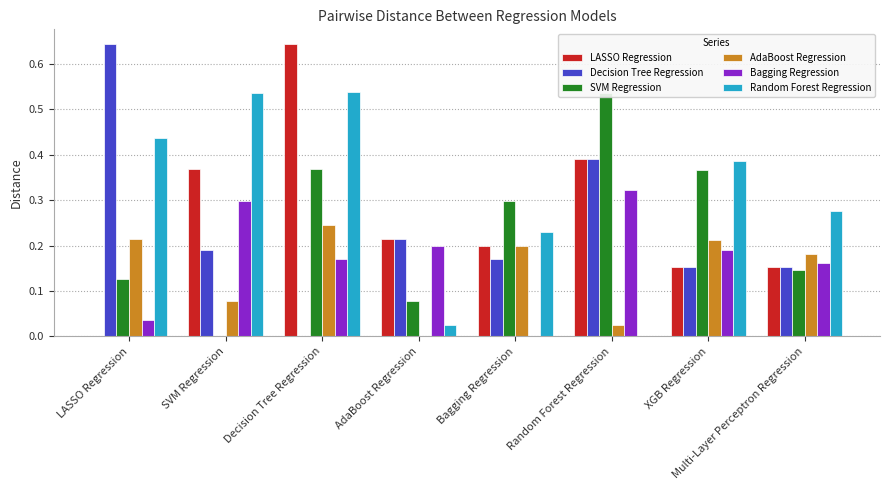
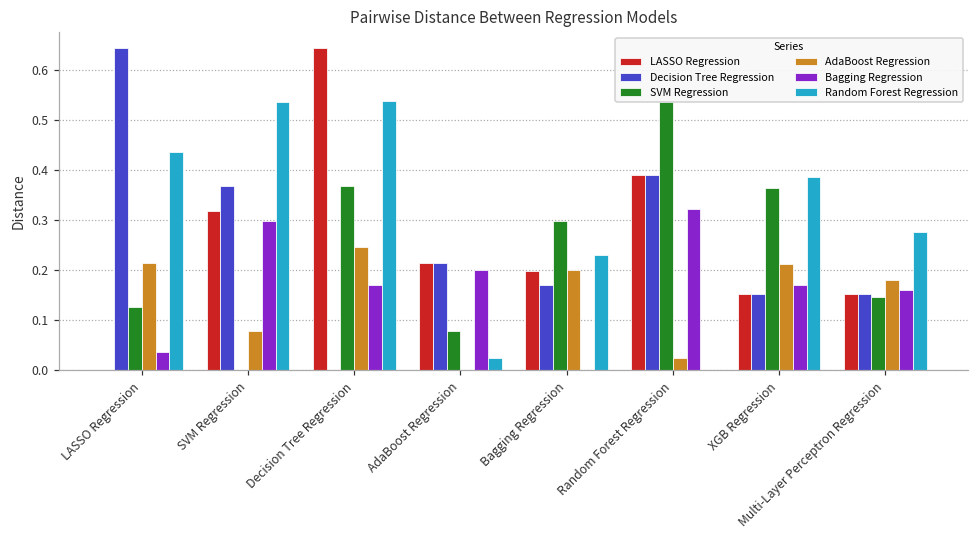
  {
    "LASSO Regression": {
      "LASSO Regression": 0.00,
-     "SVM Regression": 0.37,
+     "SVM Regression": 0.32,
      "Decision Tree Regression": 0.64,
      "AdaBoost Regression": 0.21,
      "Bagging Regression": 0.20,
      "Random Forest Regression": 0.39,
      "XGB Regression": 0.15,
      "Multi-Layer Perceptron Regression": 0.15
    },
    "Decision Tree Regression": {
      "LASSO Regression": 0.64,
-     "SVM Regression": 0.19,
+     "SVM Regression": 0.37,
      "Decision Tree Regression": 0.00,
      "AdaBoost Regression": 0.21,
      "Bagging Regression": 0.17,
      "Random Forest Regression": 0.39,
      "XGB Regression": 0.15,
      "Multi-Layer Perceptron Regression": 0.15
    },
    "SVM Regression": {
      "LASSO Regression": 0.13,
      "SVM Regression": 0.00,
      "Decision Tree Regression": 0.37,
      "AdaBoost Regression": 0.08,
      "Bagging Regression": 0.30,
      "XGB Regression": 0.37,
      "Multi-Layer Perceptron Regression": 0.15
    },
    "AdaBoost Regression": {
      "LASSO Regression": 0.21,
      "SVM Regression": 0.08,
      "Decision Tree Regression": 0.25,
      "AdaBoost Regression": 0.00,
      "Bagging Regression": 0.20,
      "Random Forest Regression": 0.02,
      "XGB Regression": 0.21,
      "Multi-Layer Perceptron Regression": 0.18
    },
    "Bagging Regression": {
      "LASSO Regression": 0.04,
      "SVM Regression": 0.30,
      "Decision Tree Regression": 0.17,
      "AdaBoost Regression": 0.20,
      "Bagging Regression": 0.00,
      "Random Forest Regression": 0.32,
-     "XGB Regression": 0.19,
+     "XGB Regression": 0.17,
      "Multi-Layer Perceptron Regression": 0.16
    },
    "Random Forest Regression": {
      "LASSO Regression": 0.44,
      "SVM Regression": 0.54,
      "Decision Tree Regression": 0.54,
      "AdaBoost Regression": 0.02,
      "Bagging Regression": 0.23,
      "Random Forest Regression": 0.00,
      "XGB Regression": 0.39,
      "Multi-Layer Perceptron Regression": 0.28
    }
  }
